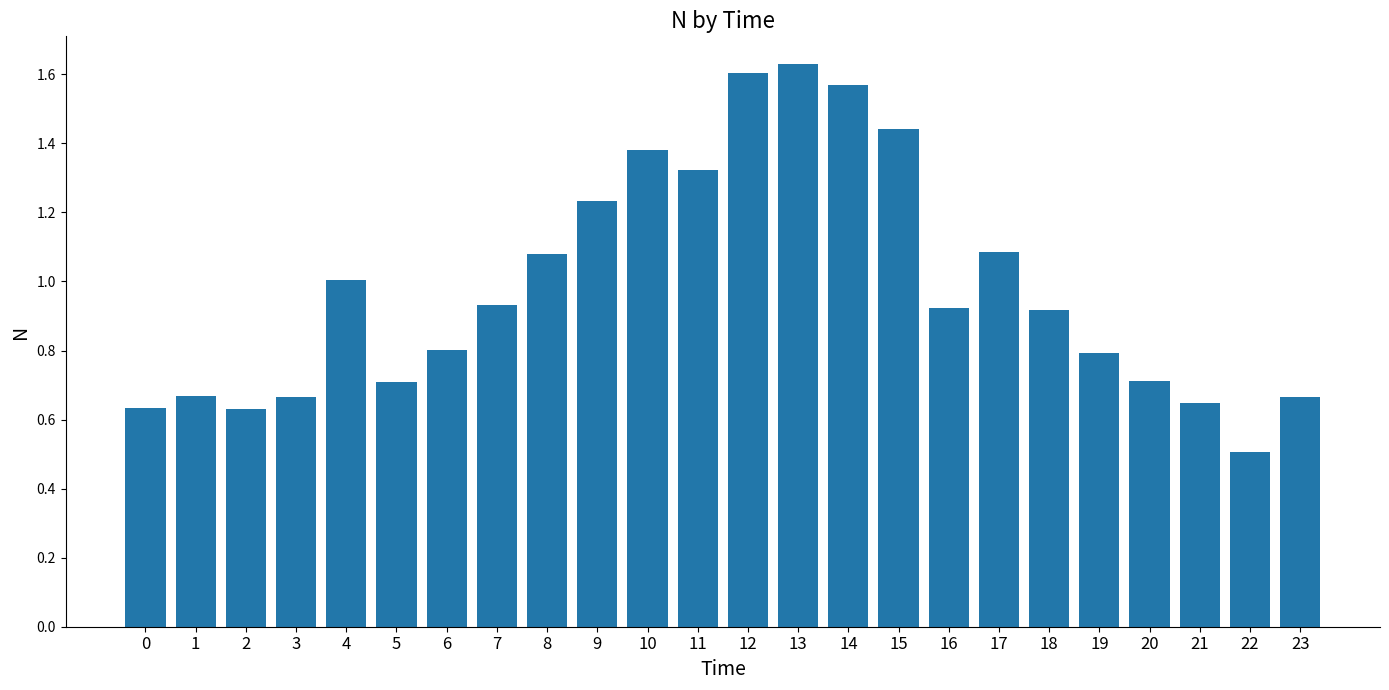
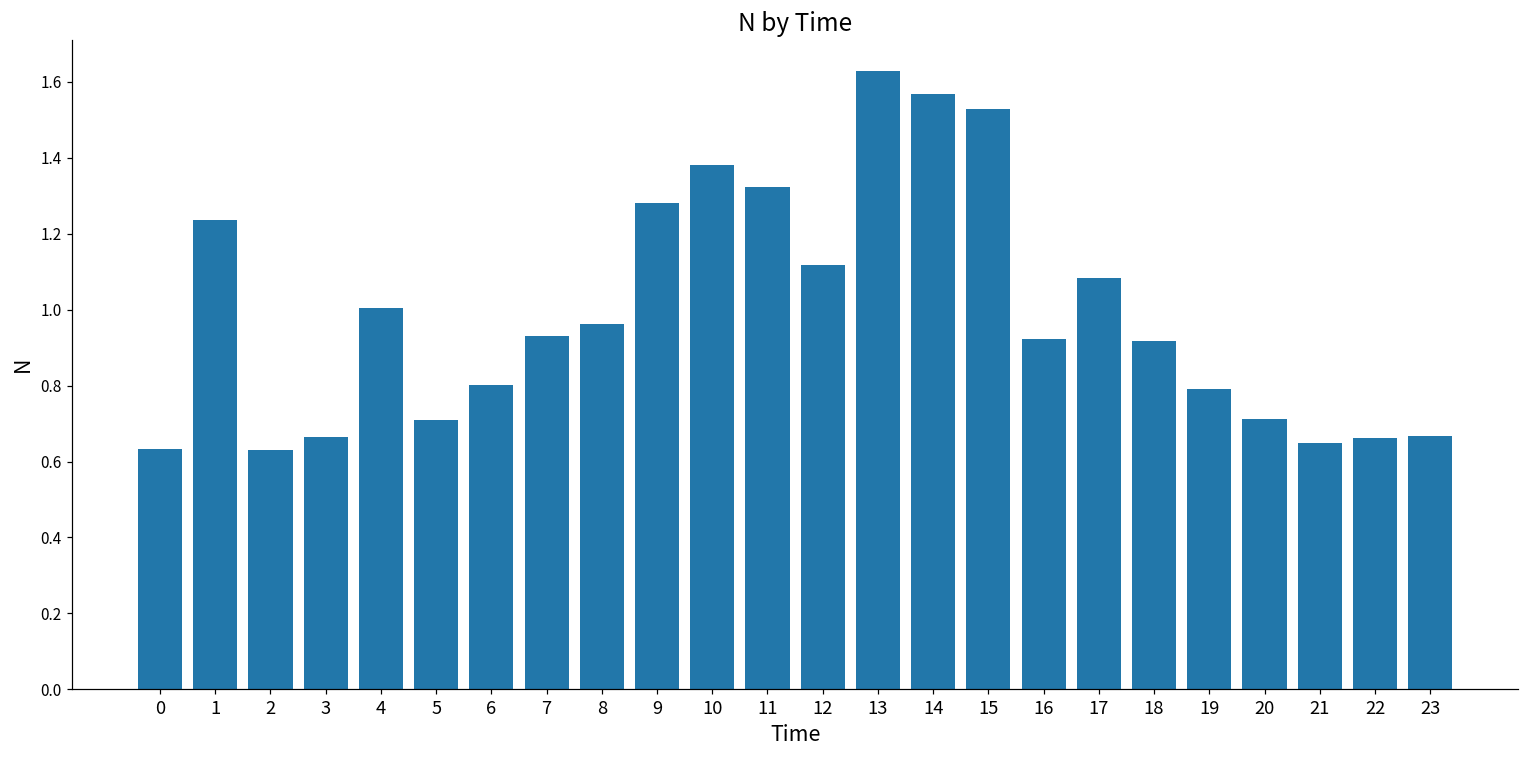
  {
    "0": 0.63,
-   "1": 0.67,
+   "1": 1.24,
    "2": 0.63,
    "3": 0.66,
    "4": 1.00,
    "5": 0.71,
    "6": 0.80,
    "7": 0.93,
-   "8": 1.08,
-   "9": 1.23,
+   "8": 0.96,
+   "9": 1.28,
    "10": 1.38,
    "11": 1.32,
-   "12": 1.60,
+   "12": 1.12,
    "13": 1.63,
    "14": 1.57,
-   "15": 1.44,
+   "15": 1.53,
    "16": 0.92,
    "17": 1.08,
    "18": 0.92,
    "19": 0.79,
    "20": 0.71,
    "21": 0.65,
-   "22": 0.51,
+   "22": 0.66,
    "23": 0.67
  }
